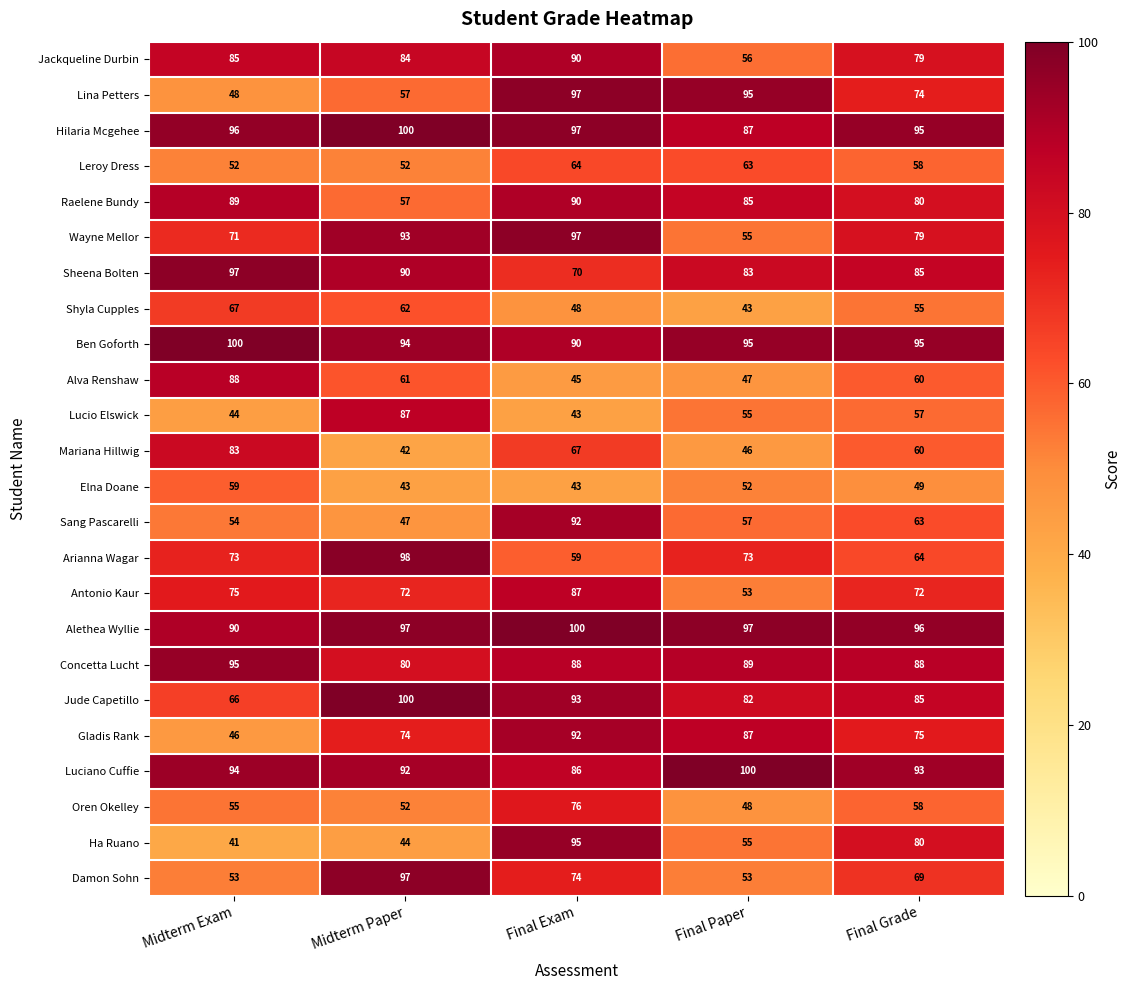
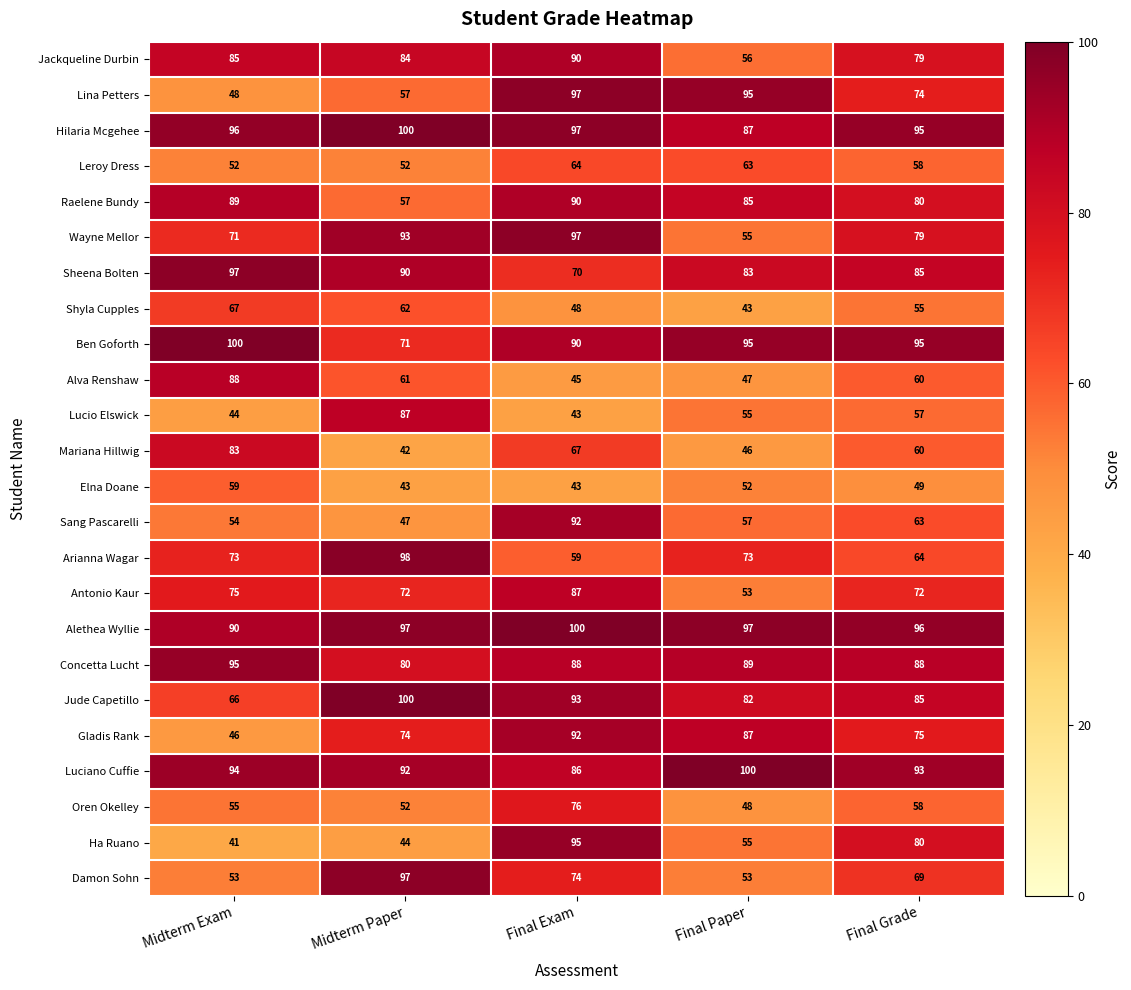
  {
    "Jackqueline Durbin": {
      "Midterm Exam": 85,
      "Midterm Paper": 84,
      "Final Exam": 90,
      "Final Paper": 56,
      "Final Grade": 79
    },
    "Lina Petters": {
      "Midterm Exam": 48,
      "Midterm Paper": 57,
      "Final Exam": 97,
      "Final Paper": 95,
      "Final Grade": 74
    },
    "Hilaria Mcgehee": {
      "Midterm Exam": 96,
      "Midterm Paper": 100,
      "Final Exam": 97,
      "Final Paper": 87,
      "Final Grade": 95
    },
    "Leroy Dress": {
      "Midterm Exam": 52,
      "Midterm Paper": 52,
      "Final Exam": 64,
      "Final Paper": 63,
      "Final Grade": 58
    },
    "Raelene Bundy": {
      "Midterm Exam": 89,
      "Midterm Paper": 57,
      "Final Exam": 90,
      "Final Paper": 85,
      "Final Grade": 80
    },
    "Wayne Mellor": {
      "Midterm Exam": 71,
      "Midterm Paper": 93,
      "Final Exam": 97,
      "Final Paper": 55,
      "Final Grade": 79
    },
    "Sheena Bolten": {
      "Midterm Exam": 97,
      "Midterm Paper": 90,
      "Final Exam": 70,
      "Final Paper": 83,
      "Final Grade": 85
    },
    "Shyla Cupples": {
      "Midterm Exam": 67,
      "Midterm Paper": 62,
      "Final Exam": 48,
      "Final Paper": 43,
      "Final Grade": 55
    },
    "Ben Goforth": {
      "Midterm Exam": 100,
-     "Midterm Paper": 94,
+     "Midterm Paper": 71,
      "Final Exam": 90,
      "Final Paper": 95,
      "Final Grade": 95
    },
    "Alva Renshaw": {
      "Midterm Exam": 88,
      "Midterm Paper": 61,
      "Final Exam": 45,
      "Final Paper": 47,
      "Final Grade": 60
    },
    "Lucio Elswick": {
      "Midterm Exam": 44,
      "Midterm Paper": 87,
      "Final Exam": 43,
      "Final Paper": 55,
      "Final Grade": 57
    },
    "Mariana Hillwig": {
      "Midterm Exam": 83,
      "Midterm Paper": 42,
      "Final Exam": 67,
      "Final Paper": 46,
      "Final Grade": 60
    },
    "Elna Doane": {
      "Midterm Exam": 59,
      "Midterm Paper": 43,
      "Final Exam": 43,
      "Final Paper": 52,
      "Final Grade": 49
    },
    "Sang Pascarelli": {
      "Midterm Exam": 54,
      "Midterm Paper": 47,
      "Final Exam": 92,
      "Final Paper": 57,
      "Final Grade": 63
    },
    "Arianna Wagar": {
      "Midterm Exam": 73,
      "Midterm Paper": 98,
      "Final Exam": 59,
      "Final Paper": 73,
      "Final Grade": 64
    },
    "Antonio Kaur": {
      "Midterm Exam": 75,
      "Midterm Paper": 72,
      "Final Exam": 87,
      "Final Paper": 53,
      "Final Grade": 72
    },
    "Alethea Wyllie": {
      "Midterm Exam": 90,
      "Midterm Paper": 97,
      "Final Exam": 100,
      "Final Paper": 97,
      "Final Grade": 96
    },
    "Concetta Lucht": {
      "Midterm Exam": 95,
      "Midterm Paper": 80,
      "Final Exam": 88,
      "Final Paper": 89,
      "Final Grade": 88
    },
    "Jude Capetillo": {
      "Midterm Exam": 66,
      "Midterm Paper": 100,
      "Final Exam": 93,
      "Final Paper": 82,
      "Final Grade": 85
    },
    "Gladis Rank": {
      "Midterm Exam": 46,
      "Midterm Paper": 74,
      "Final Exam": 92,
      "Final Paper": 87,
      "Final Grade": 75
    },
    "Luciano Cuffie": {
      "Midterm Exam": 94,
      "Midterm Paper": 92,
      "Final Exam": 86,
      "Final Paper": 100,
      "Final Grade": 93
    },
    "Oren Okelley": {
      "Midterm Exam": 55,
      "Midterm Paper": 52,
      "Final Exam": 76,
      "Final Paper": 48,
      "Final Grade": 58
    },
    "Ha Ruano": {
      "Midterm Exam": 41,
      "Midterm Paper": 44,
      "Final Exam": 95,
      "Final Paper": 55,
      "Final Grade": 80
    },
    "Damon Sohn": {
      "Midterm Exam": 53,
      "Midterm Paper": 97,
      "Final Exam": 74,
      "Final Paper": 53,
      "Final Grade": 69
    }
  }
